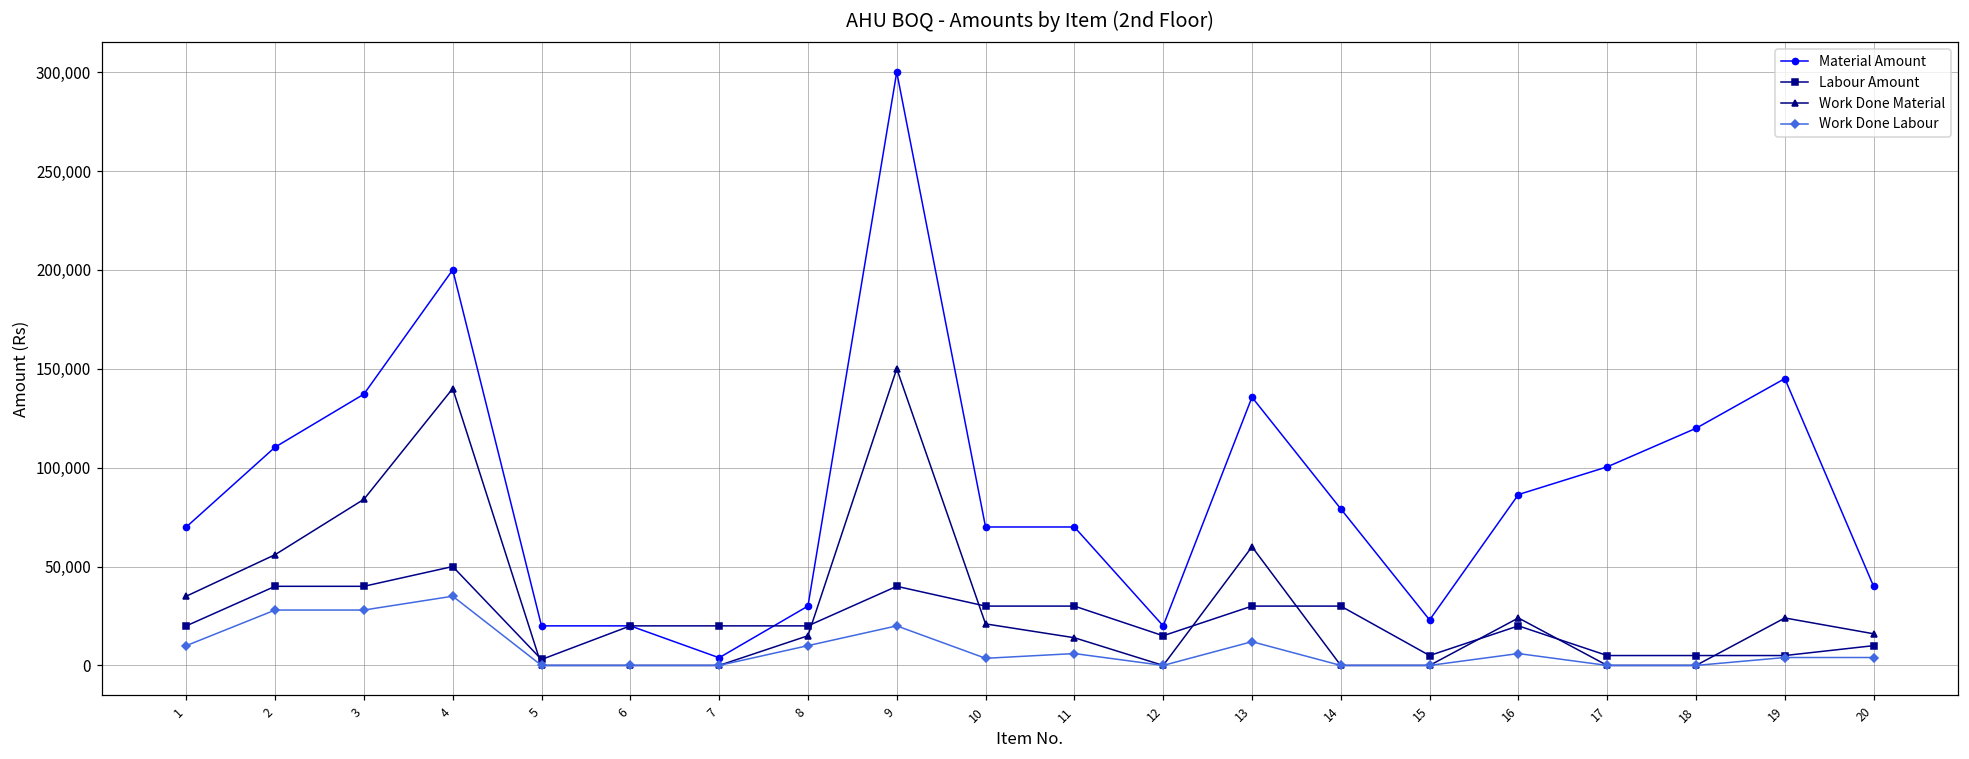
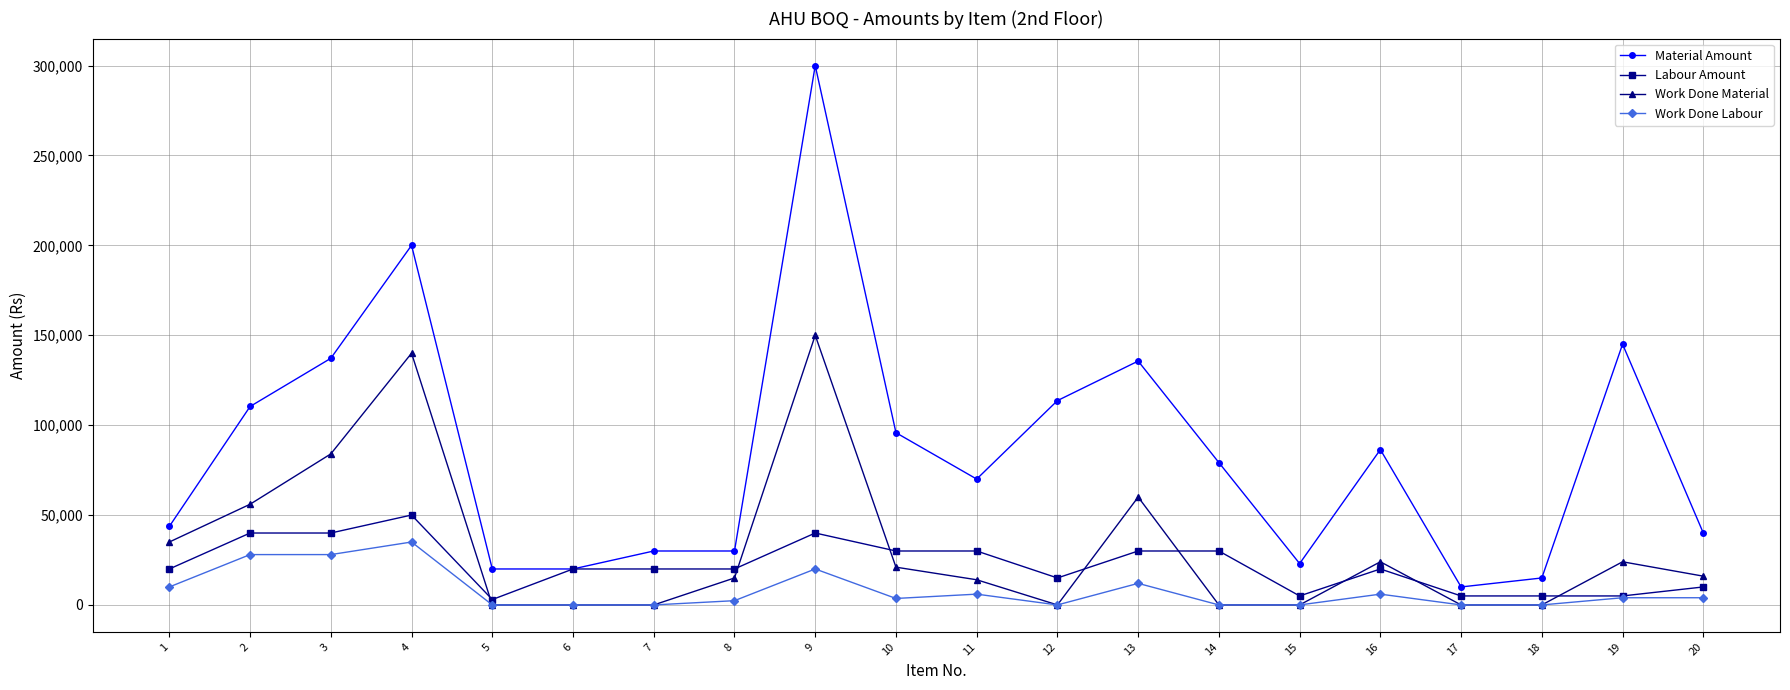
  {
    "Material Amount": {
-     "1": "70,000",
+     "1": "44,000",
      "2": "110,000",
      "3": "137,000",
      "4": "200,000",
      "5": "20,000",
-     "7": "4,000",
+     "7": "30,000",
      "8": "30,000",
      "9": "300,000",
-     "10": "70,000",
+     "10": "96,000",
      "11": "70,000",
-     "12": "20,000",
+     "12": "114,000",
      "13": "136,000",
      "14": "79,000",
      "15": "23,000",
      "16": "86,000",
-     "17": "100,000",
-     "18": "120,000",
+     "17": "10,000",
+     "18": "15,000",
      "19": "145,000",
      "20": "40,000"
    },
    "Work Done Labour": {
      "1": "10,000",
      "2": "28,000",
      "3": "28,000",
      "4": "35,000",
-     "8": "10,000",
+     "8": "2,000",
      "9": "20,000",
      "10": "4,000",
      "11": "6,000",
      "13": "12,000",
      "16": "6,000",
      "20": "4,000"
    }
  }
